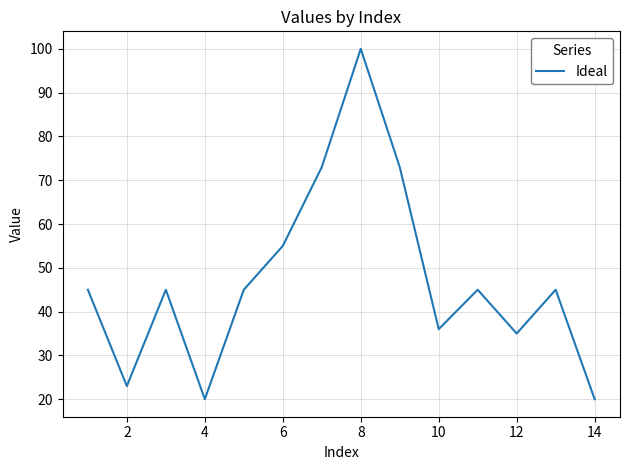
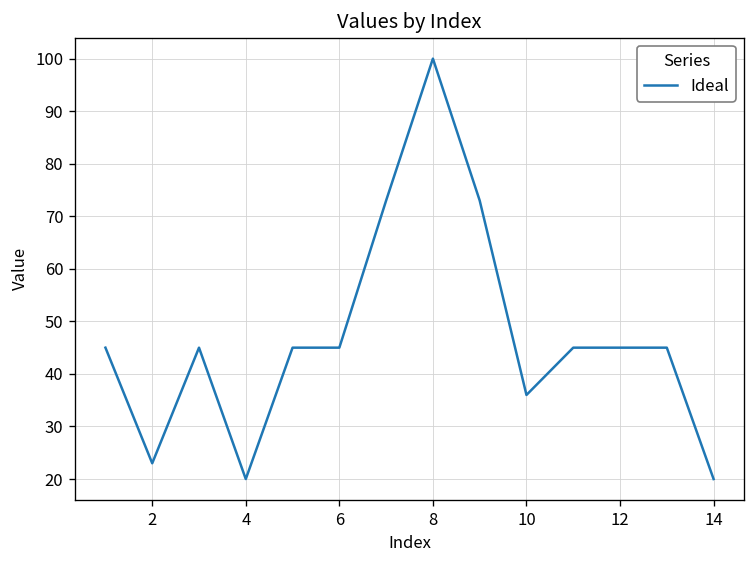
  {
    "2": 23,
    "4": 20,
-   "6": 55,
+   "6": 45,
    "8": 100,
    "10": 36,
-   "12": 35,
+   "12": 45,
    "14": 20
  }
